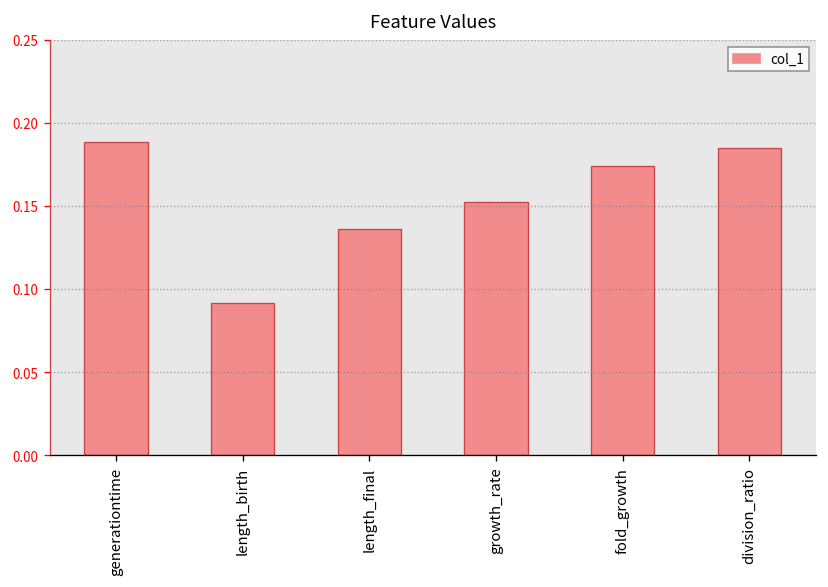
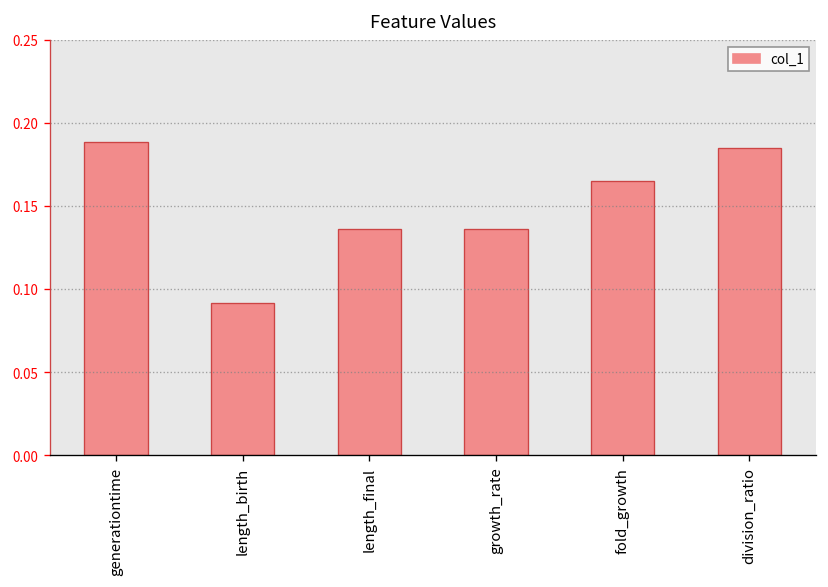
  {
    "generationtime": 0.188,
    "length_birth": 0.092,
    "length_final": 0.136,
-   "growth_rate": 0.152,
-   "fold_growth": 0.174,
+   "growth_rate": 0.136,
+   "fold_growth": 0.165,
    "division_ratio": 0.185
  }
